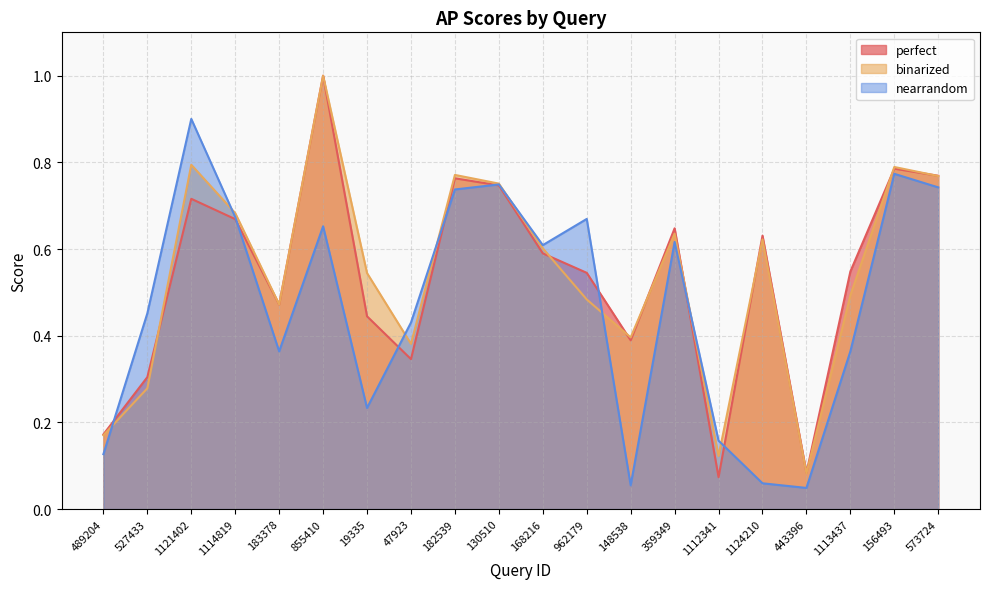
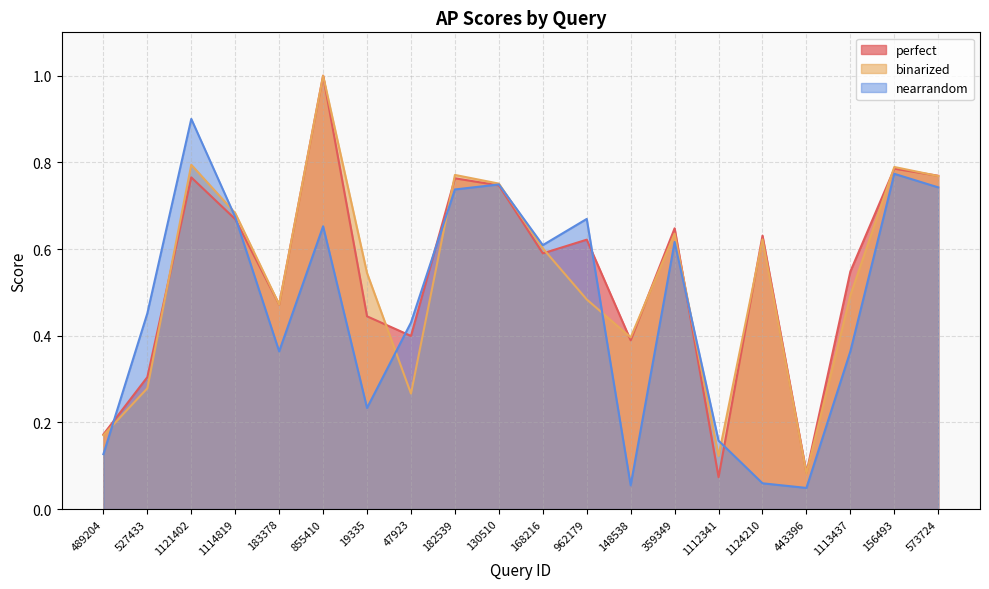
  {
    "perfect": {
      "527433": 0.30,
-     "1121402": 0.72,
+     "1121402": 0.77,
      "19335": 0.44,
-     "47923": 0.35,
+     "47923": 0.40,
      "182539": 0.76,
      "168216": 0.59,
-     "962179": 0.55,
+     "962179": 0.62,
      "148538": 0.39,
      "359349": 0.65,
      "1112341": 0.07,
      "1124210": 0.63,
      "1113437": 0.55
    },
    "binarized": {
      "527433": 0.28,
      "1121402": 0.79,
      "1114819": 0.68,
      "19335": 0.54,
-     "47923": 0.38,
+     "47923": 0.27,
      "182539": 0.77,
      "168216": 0.60,
      "962179": 0.48,
      "148538": 0.40,
      "359349": 0.64,
      "1112341": 0.12,
      "1124210": 0.62,
      "1113437": 0.49
    },
    "nearrandom": {
      "489204": 0.13,
      "527433": 0.45,
      "1121402": 0.90,
      "183378": 0.36,
      "855410": 0.65,
      "19335": 0.23,
      "47923": 0.43,
      "182539": 0.74,
      "168216": 0.61,
      "962179": 0.67,
      "148538": 0.05,
      "359349": 0.62,
      "1112341": 0.16,
      "1124210": 0.06,
      "443396": 0.05,
      "1113437": 0.36,
      "156493": 0.77,
      "573724": 0.74
    }
  }
